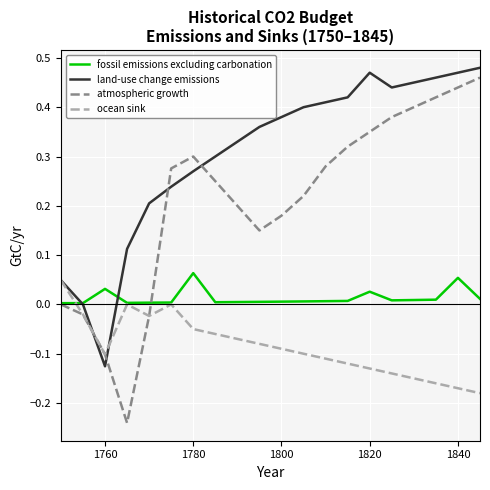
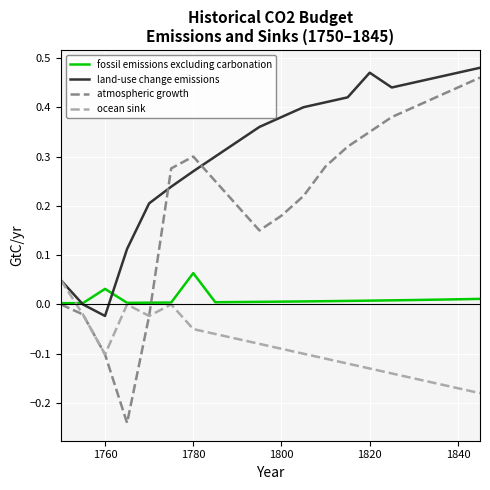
  {
    "fossil emissions excluding carbonation": {
      "1760": 0.03,
      "1780": 0.06,
      "1800": 0.01,
-     "1820": 0.03,
-     "1840": 0.05
+     "1820": 0.01,
+     "1840": 0.01
    },
    "land-use change emissions": {
-     "1760": -0.13,
+     "1760": -0.02,
      "1780": 0.27,
      "1800": 0.38,
      "1820": 0.47,
      "1840": 0.47
    }
  }
